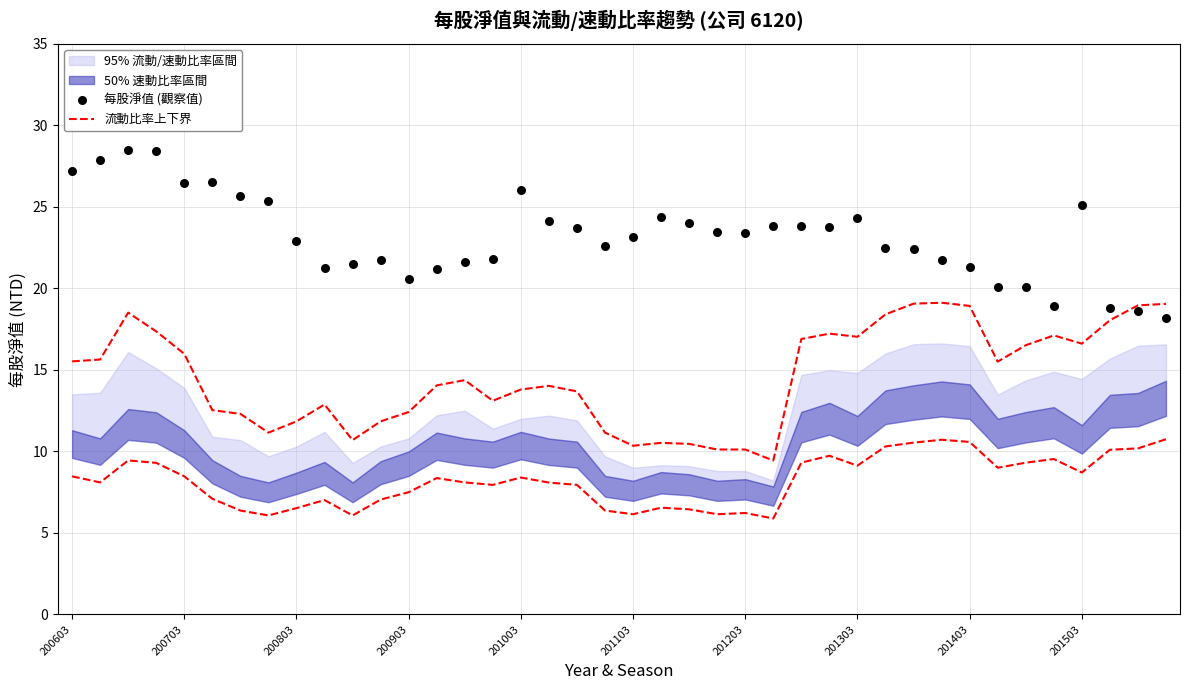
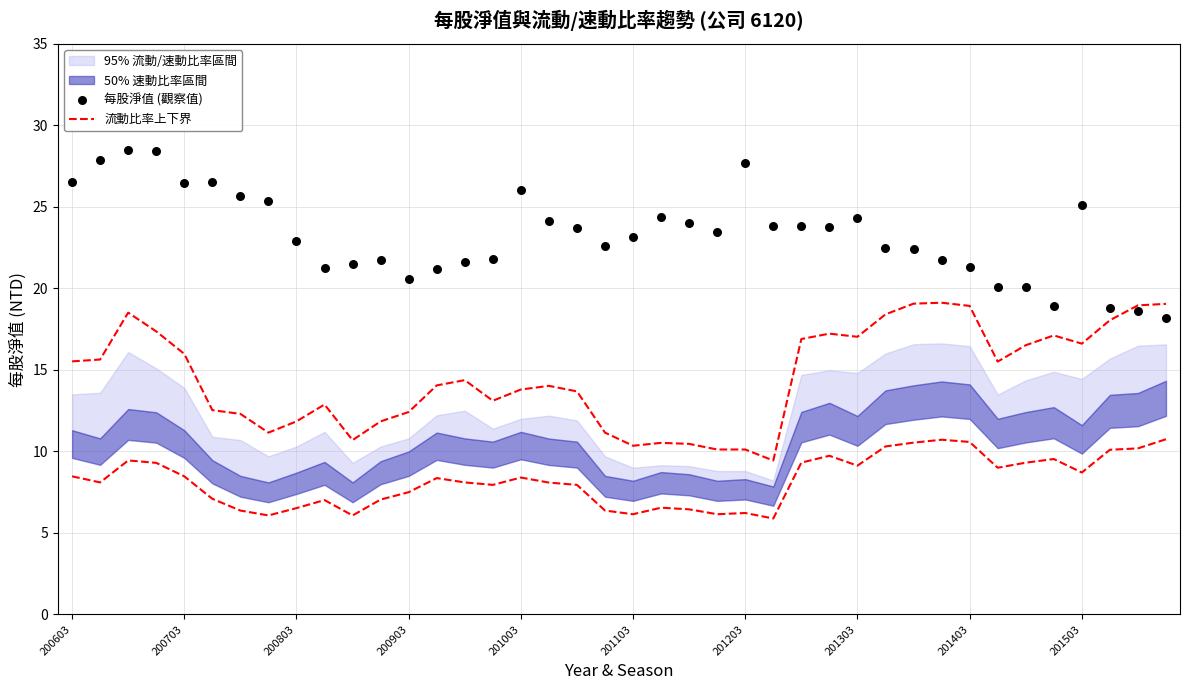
  {
    "95% 流動/速動比率區間": {
      "200603": 2.2,
      "200703": 2.6,
      "200803": 1.6,
      "200903": 0.8,
      "201003": 0.8,
      "201103": 0.8,
      "201203": 0.5,
      "201303": 2.6,
      "201403": 2.3,
      "201503": 2.8
    },
    "每股淨值 (觀察值)": {
-     "200603": 27.2,
-     "201203": 23.4
+     "200603": 26.5,
+     "201203": 27.7
    }
  }
